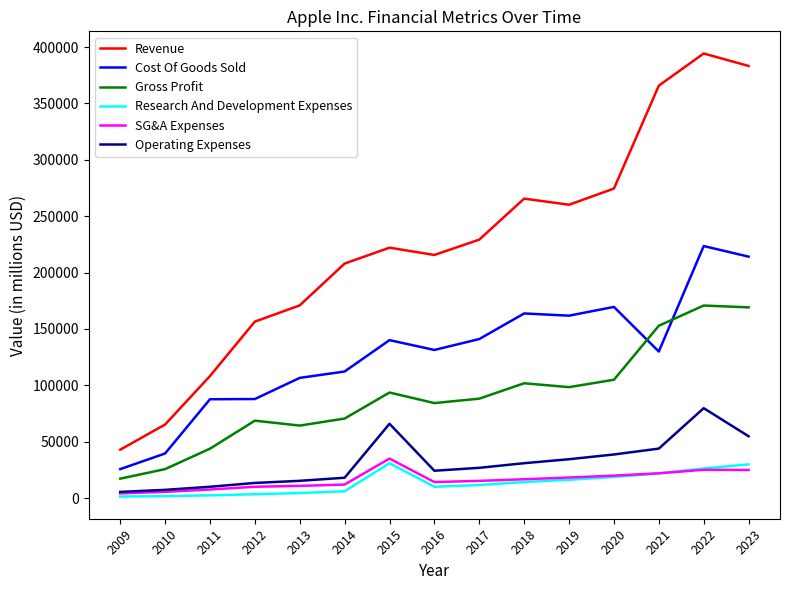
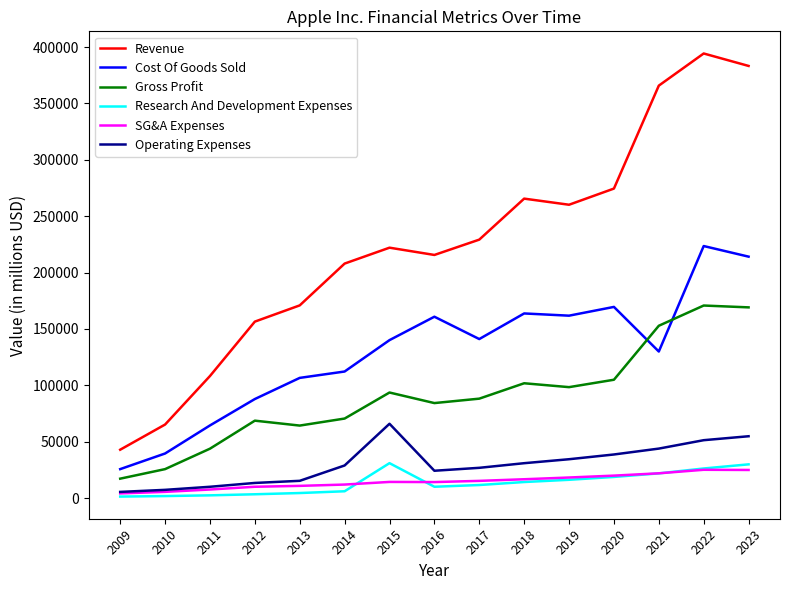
  {
    "Revenue": {
      "2009": 43000,
      "2010": 65000,
      "2011": 108000,
      "2012": 157000,
      "2013": 171000,
      "2014": 208000,
      "2015": 222000,
      "2016": 216000,
      "2017": 229000,
      "2018": 266000,
      "2019": 260000,
      "2020": 275000,
      "2021": 366000,
      "2022": 394000,
      "2023": 383000
    },
    "Cost Of Goods Sold": {
      "2009": 26000,
      "2010": 40000,
-     "2011": 88000,
+     "2011": 64000,
      "2012": 88000,
      "2013": 107000,
      "2014": 112000,
      "2015": 140000,
-     "2016": 131000,
+     "2016": 161000,
      "2017": 141000,
      "2018": 164000,
      "2019": 162000,
      "2020": 170000,
      "2021": 130000,
      "2022": 224000,
      "2023": 214000
    },
    "Gross Profit": {
      "2009": 17000,
      "2010": 26000,
      "2011": 44000,
      "2012": 69000,
      "2013": 64000,
      "2014": 71000,
      "2015": 94000,
      "2016": 84000,
      "2017": 88000,
      "2018": 102000,
      "2019": 98000,
      "2020": 105000,
      "2021": 153000,
      "2022": 171000,
      "2023": 169000
    },
    "Research And Development Expenses": {
      "2009": 1000,
      "2010": 2000,
      "2011": 2000,
      "2012": 3000,
      "2013": 4000,
      "2014": 6000,
      "2015": 31000,
      "2016": 10000,
      "2017": 12000,
      "2018": 14000,
      "2023": 30000
    },
    "SG&A Expenses": {
      "2011": 8000,
      "2012": 10000,
      "2013": 11000,
      "2014": 12000,
-     "2015": 35000,
+     "2015": 14000,
      "2016": 14000,
      "2017": 15000,
      "2018": 17000,
      "2023": 25000
    },
    "Operating Expenses": {
      "2011": 10000,
      "2012": 13000,
      "2013": 15000,
-     "2014": 18000,
+     "2014": 29000,
      "2015": 66000,
      "2016": 24000,
      "2017": 27000,
      "2018": 31000,
      "2019": 34000,
      "2020": 39000,
      "2021": 44000,
-     "2022": 80000,
+     "2022": 51000,
      "2023": 55000
    }
  }
